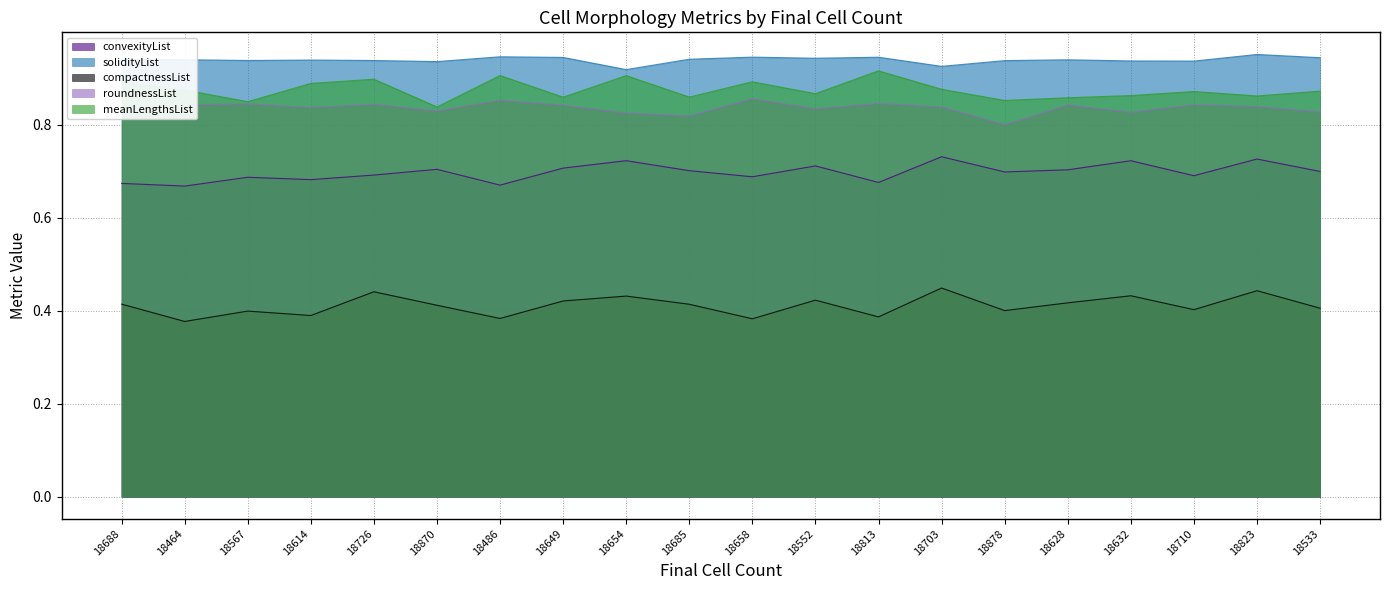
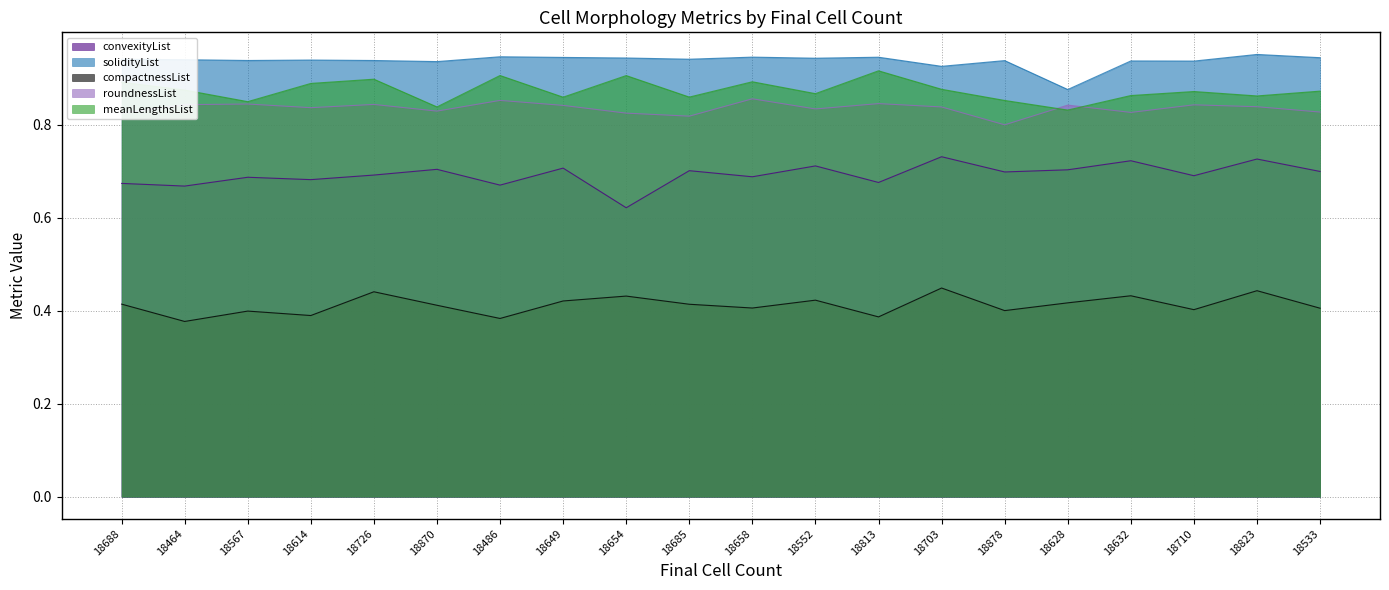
  {
    "convexityList": {
      "18688": 0.67,
      "18464": 0.67,
      "18567": 0.69,
      "18614": 0.68,
      "18726": 0.69,
      "18870": 0.70,
      "18486": 0.67,
      "18649": 0.71,
-     "18654": 0.72,
+     "18654": 0.62,
      "18685": 0.70,
      "18658": 0.69,
      "18552": 0.71,
      "18813": 0.68,
      "18703": 0.73,
      "18878": 0.70,
      "18628": 0.70,
      "18632": 0.72,
      "18710": 0.69,
      "18823": 0.73,
      "18533": 0.70
    },
    "solidityList": {
      "18567": 0.94,
      "18614": 0.94,
      "18726": 0.94,
      "18870": 0.94,
      "18486": 0.95,
      "18649": 0.95,
-     "18654": 0.92,
+     "18654": 0.94,
      "18685": 0.94,
      "18658": 0.95,
      "18552": 0.94,
      "18813": 0.95,
      "18703": 0.93,
      "18878": 0.94,
-     "18628": 0.94,
+     "18628": 0.88,
      "18632": 0.94,
      "18710": 0.94,
      "18823": 0.95,
      "18533": 0.94
    },
    "compactnessList": {
      "18688": 0.41,
      "18464": 0.38,
      "18567": 0.40,
      "18614": 0.39,
      "18726": 0.44,
      "18870": 0.41,
      "18486": 0.38,
      "18649": 0.42,
      "18654": 0.43,
      "18685": 0.41,
-     "18658": 0.38,
+     "18658": 0.41,
      "18552": 0.42,
      "18813": 0.39,
      "18703": 0.45,
      "18878": 0.40,
      "18628": 0.42,
      "18632": 0.43,
      "18710": 0.40,
      "18823": 0.44,
      "18533": 0.41
    },
    "roundnessList": {
      "18614": 0.84,
      "18726": 0.84,
      "18870": 0.83,
      "18486": 0.85,
      "18649": 0.84,
      "18654": 0.83,
      "18685": 0.82,
      "18658": 0.86,
      "18552": 0.83,
      "18813": 0.85,
      "18703": 0.84,
      "18878": 0.80,
      "18628": 0.84,
      "18632": 0.83,
      "18710": 0.84,
      "18823": 0.84,
      "18533": 0.83
    },
    "meanLengthsList": {
      "18614": 0.89,
      "18726": 0.90,
      "18870": 0.84,
      "18486": 0.91,
      "18649": 0.86,
      "18654": 0.91,
      "18685": 0.86,
      "18658": 0.89,
      "18552": 0.87,
      "18813": 0.92,
      "18703": 0.88,
      "18878": 0.85,
-     "18628": 0.86,
+     "18628": 0.83,
      "18632": 0.86,
      "18710": 0.87,
      "18823": 0.86,
      "18533": 0.87
    }
  }
